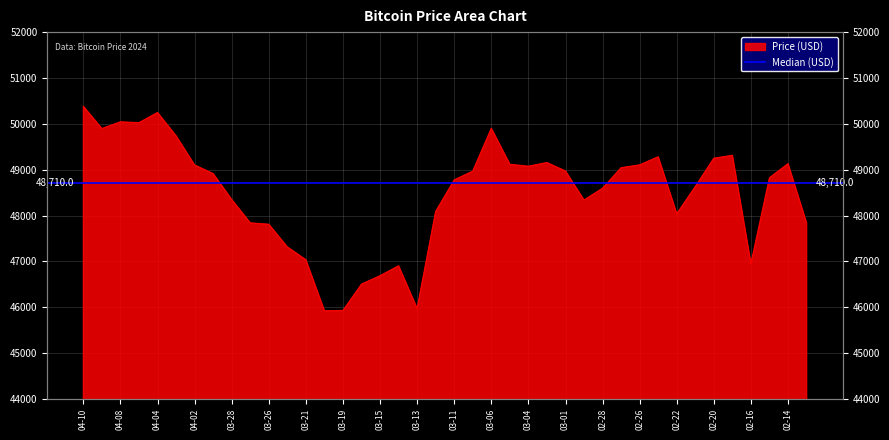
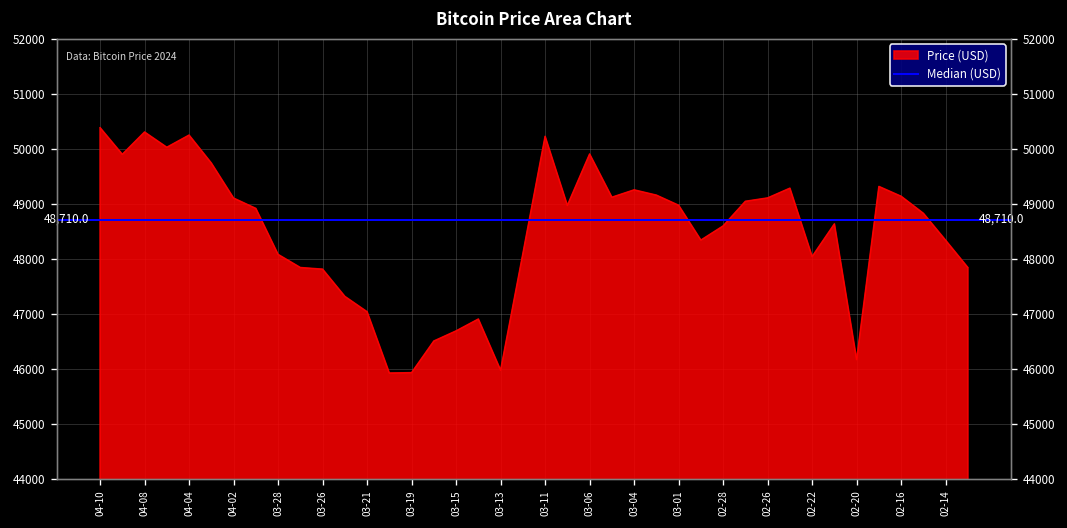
  {
    "04-10": 50400,
-   "04-08": 50000,
+   "04-08": 50300,
    "04-04": 50200,
    "04-02": 49100,
-   "03-28": 48300,
+   "03-28": 48100,
    "03-26": 47800,
    "03-21": 47000,
    "03-19": 45900,
    "03-15": 46700,
    "03-13": 46000,
-   "03-11": 48800,
+   "03-11": 50200,
    "03-06": 49900,
-   "03-04": 49100,
+   "03-04": 49200,
    "03-01": 49000,
    "02-28": 48600,
    "02-26": 49100,
    "02-22": 48000,
-   "02-20": 49200,
-   "02-16": 46900,
-   "02-14": 49100
+   "02-20": 46200,
+   "02-16": 49100,
+   "02-14": 48300
  }
